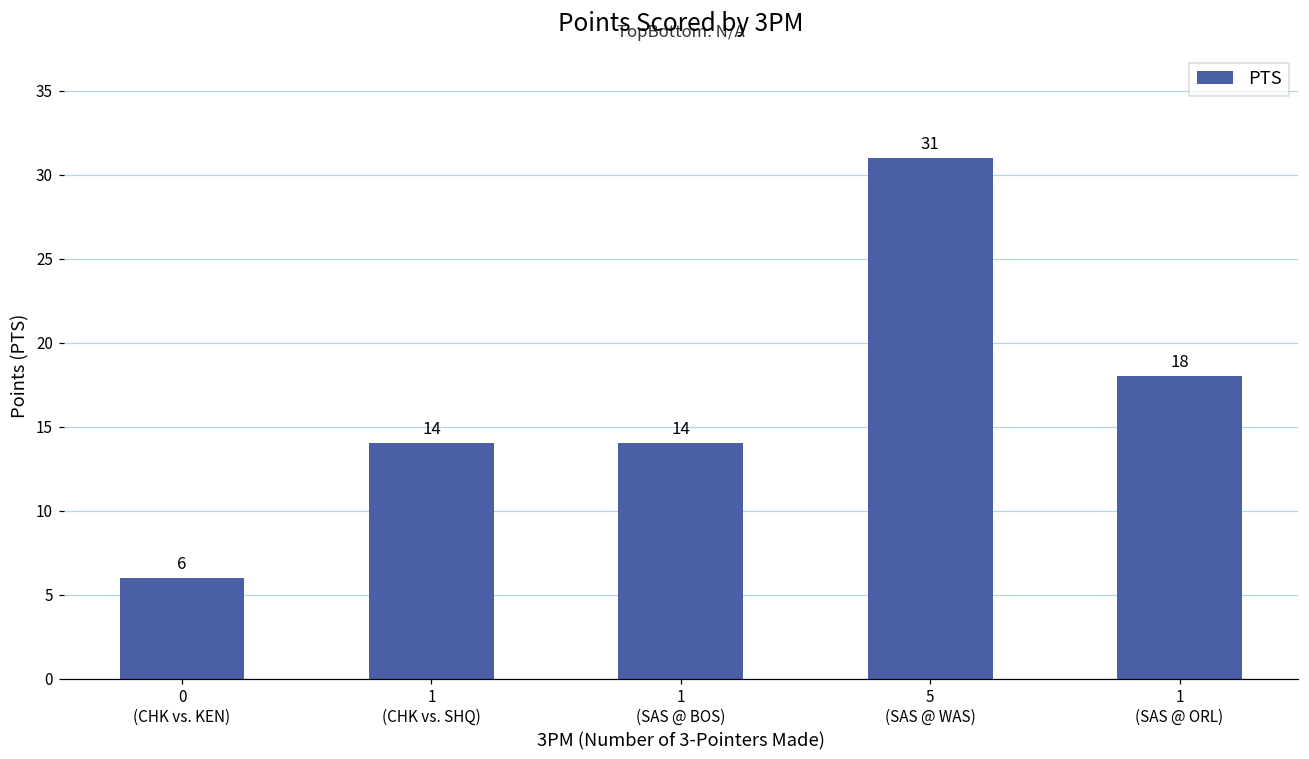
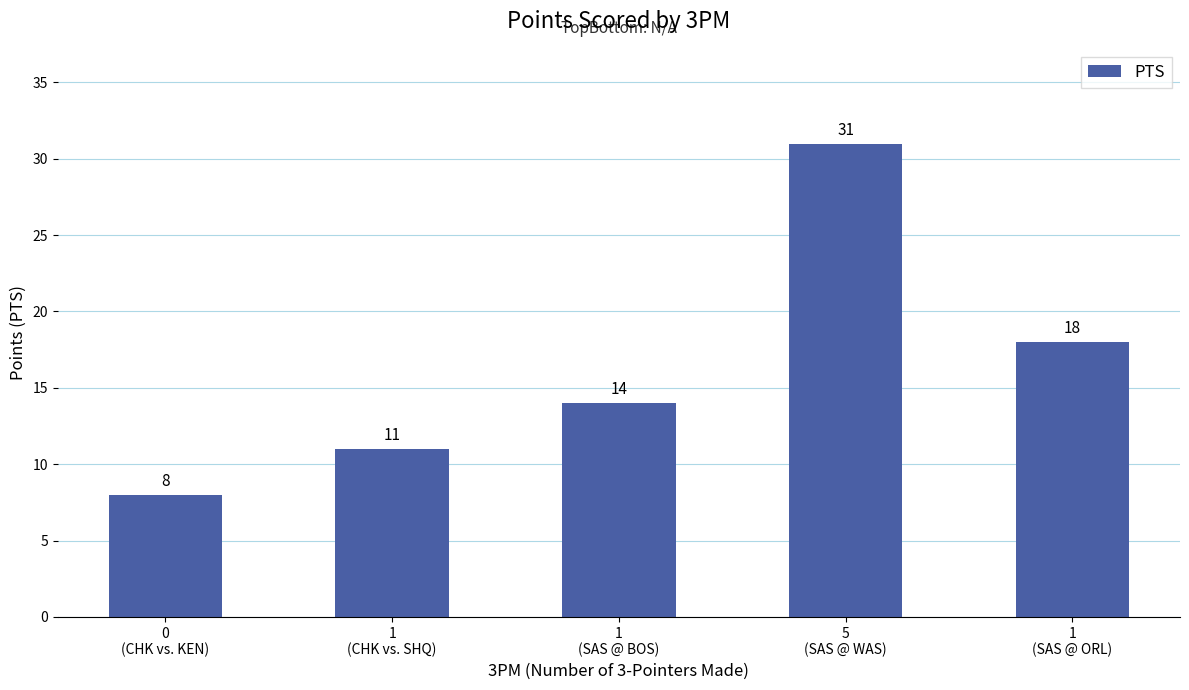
  {
-   "0 (CHK vs. KEN)": 6,
-   "1 (CHK vs. SHQ)": 14,
+   "0 (CHK vs. KEN)": 8,
+   "1 (CHK vs. SHQ)": 11,
    "1 (SAS @ BOS)": 14,
    "5 (SAS @ WAS)": 31,
    "1 (SAS @ ORL)": 18
  }
